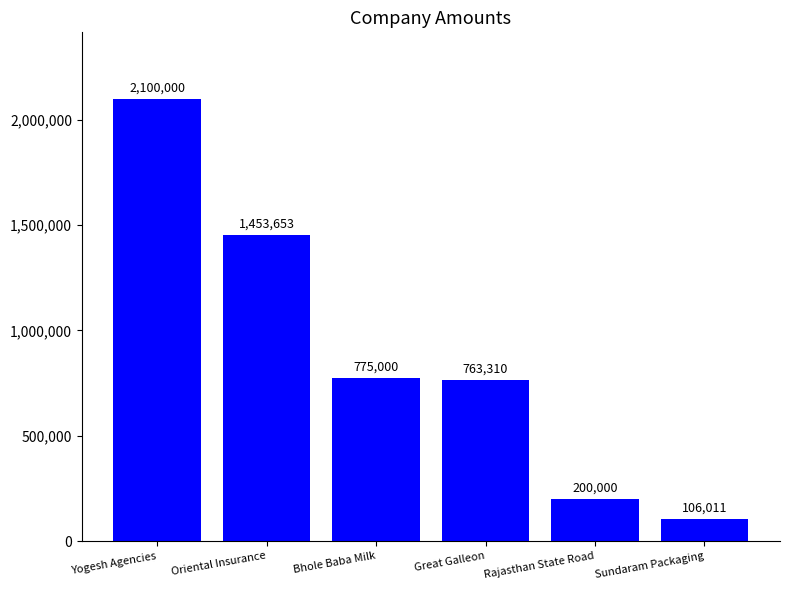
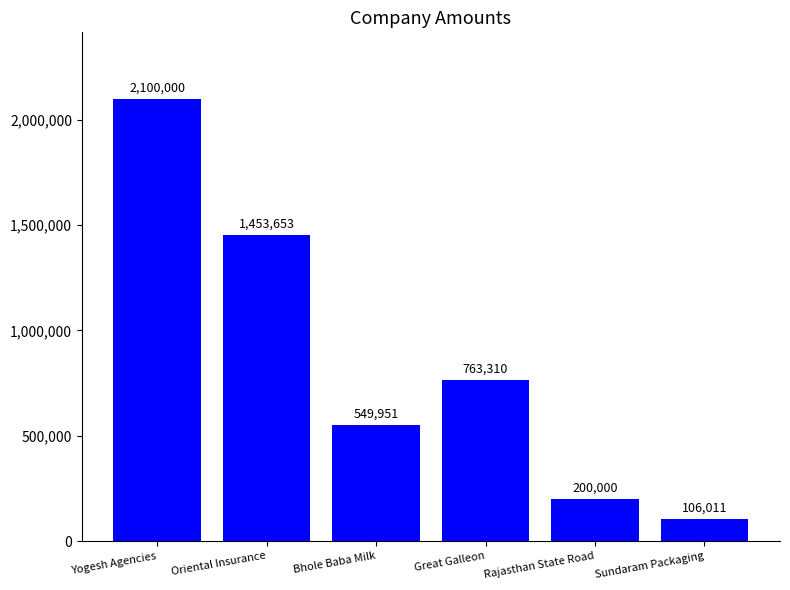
  {
    "Yogesh Agencies": "2,100,000",
    "Oriental Insurance": "1,453,653",
-   "Bhole Baba Milk": "775,000",
+   "Bhole Baba Milk": "549,951",
    "Great Galleon": "763,310",
    "Rajasthan State Road": "200,000",
    "Sundaram Packaging": "106,011"
  }
